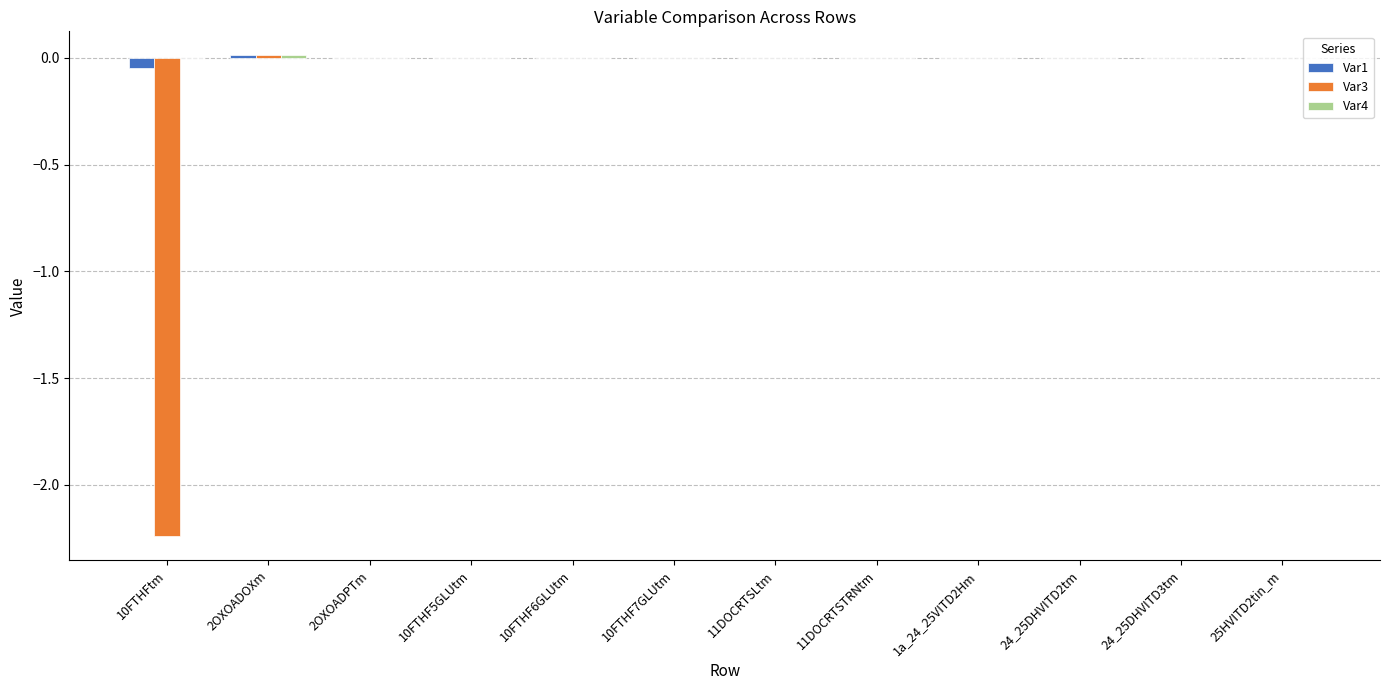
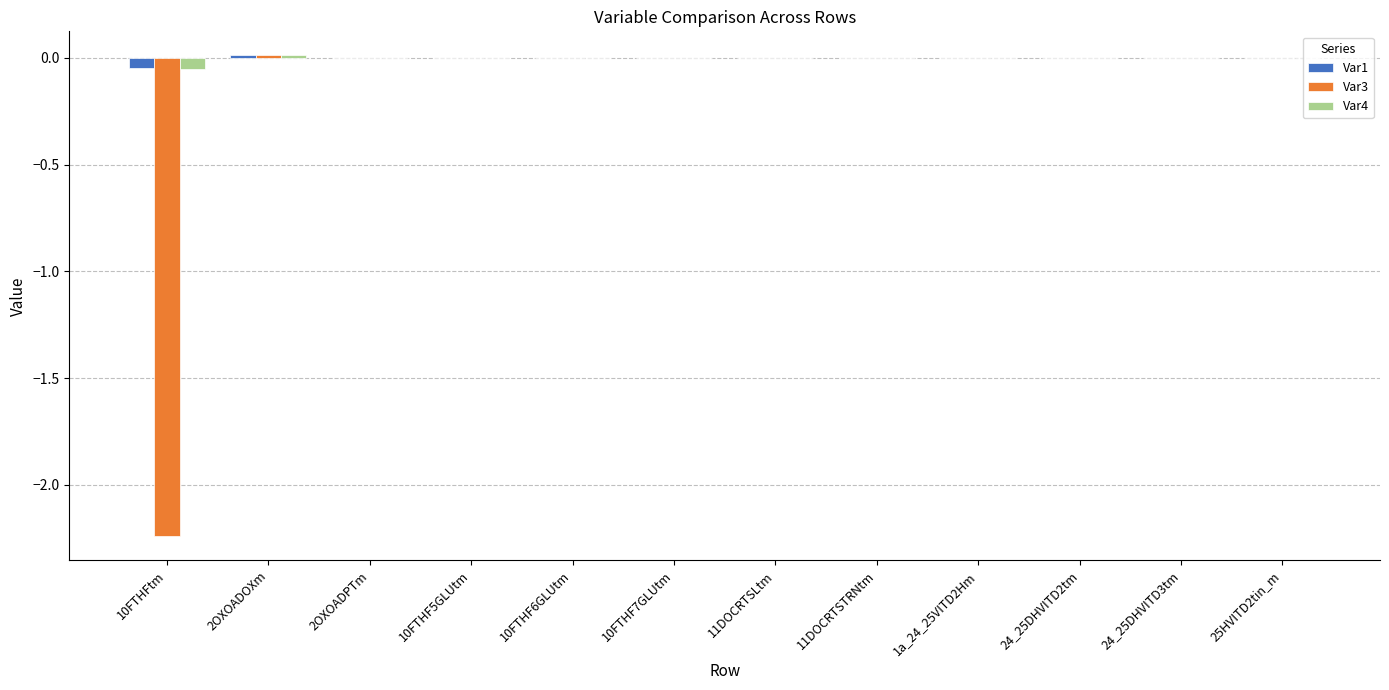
  {
    "Var1": {
      "10FTHFtm": -0.05,
      "10FTHF5GLUtm": 0.00,
      "10FTHF6GLUtm": 0.00,
      "10FTHF7GLUtm": 0.00,
      "11DOCRTSLtm": 0.00,
      "11DOCRTSTRNtm": 0.00,
      "1a_24_25VITD2Hm": 0.00,
      "24_25DHVITD2tm": 0.00,
      "24_25DHVITD3tm": 0.00,
      "25HVITD2tin_m": 0.00
    },
    "Var3": {
      "10FTHFtm": -2.24,
      "10FTHF5GLUtm": 0.00,
      "10FTHF6GLUtm": 0.00,
      "10FTHF7GLUtm": 0.00,
      "11DOCRTSLtm": 0.00,
      "11DOCRTSTRNtm": 0.00,
      "1a_24_25VITD2Hm": 0.00,
      "24_25DHVITD2tm": 0.00,
      "24_25DHVITD3tm": 0.00,
      "25HVITD2tin_m": 0.00
    },
    "Var4": {
-     "10FTHFtm": 0.00,
+     "10FTHFtm": -0.05,
      "10FTHF5GLUtm": 0.00,
      "10FTHF6GLUtm": 0.00,
      "10FTHF7GLUtm": 0.00,
      "11DOCRTSLtm": 0.00,
      "11DOCRTSTRNtm": 0.00,
      "1a_24_25VITD2Hm": 0.00,
      "24_25DHVITD2tm": 0.00,
      "24_25DHVITD3tm": 0.00
    }
  }
